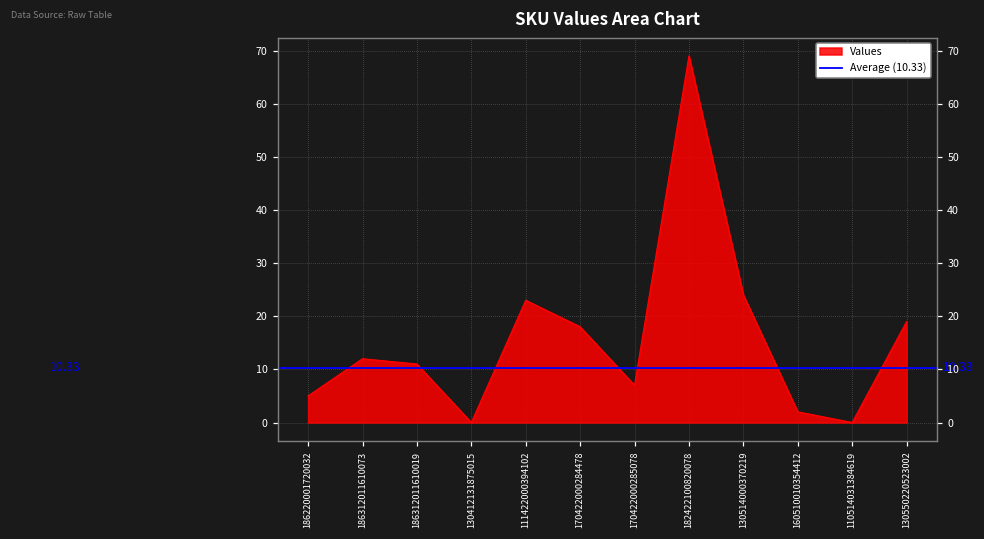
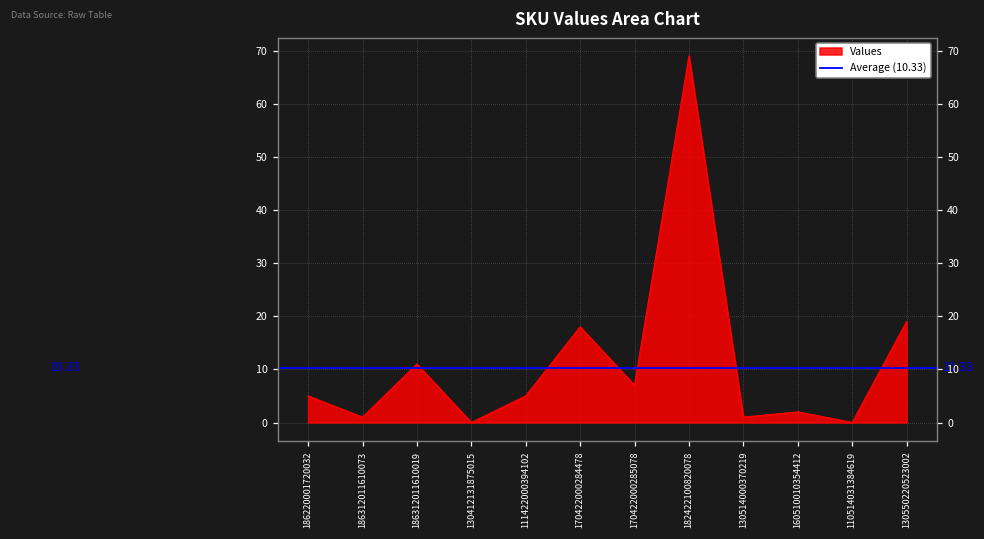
  {
    "186220001720032": 5,
-   "186312011610073": 12,
+   "186312011610073": 1,
    "186312011610019": 11,
    "130412131875015": 0,
-   "111422000394102": 23,
+   "111422000394102": 5,
    "170422000284478": 18,
    "170422000285078": 7,
    "182422100820078": 69,
-   "130514000370219": 24,
+   "130514000370219": 1,
    "160510010354412": 2,
    "110514031384619": 0,
    "130550220523002": 19
  }
